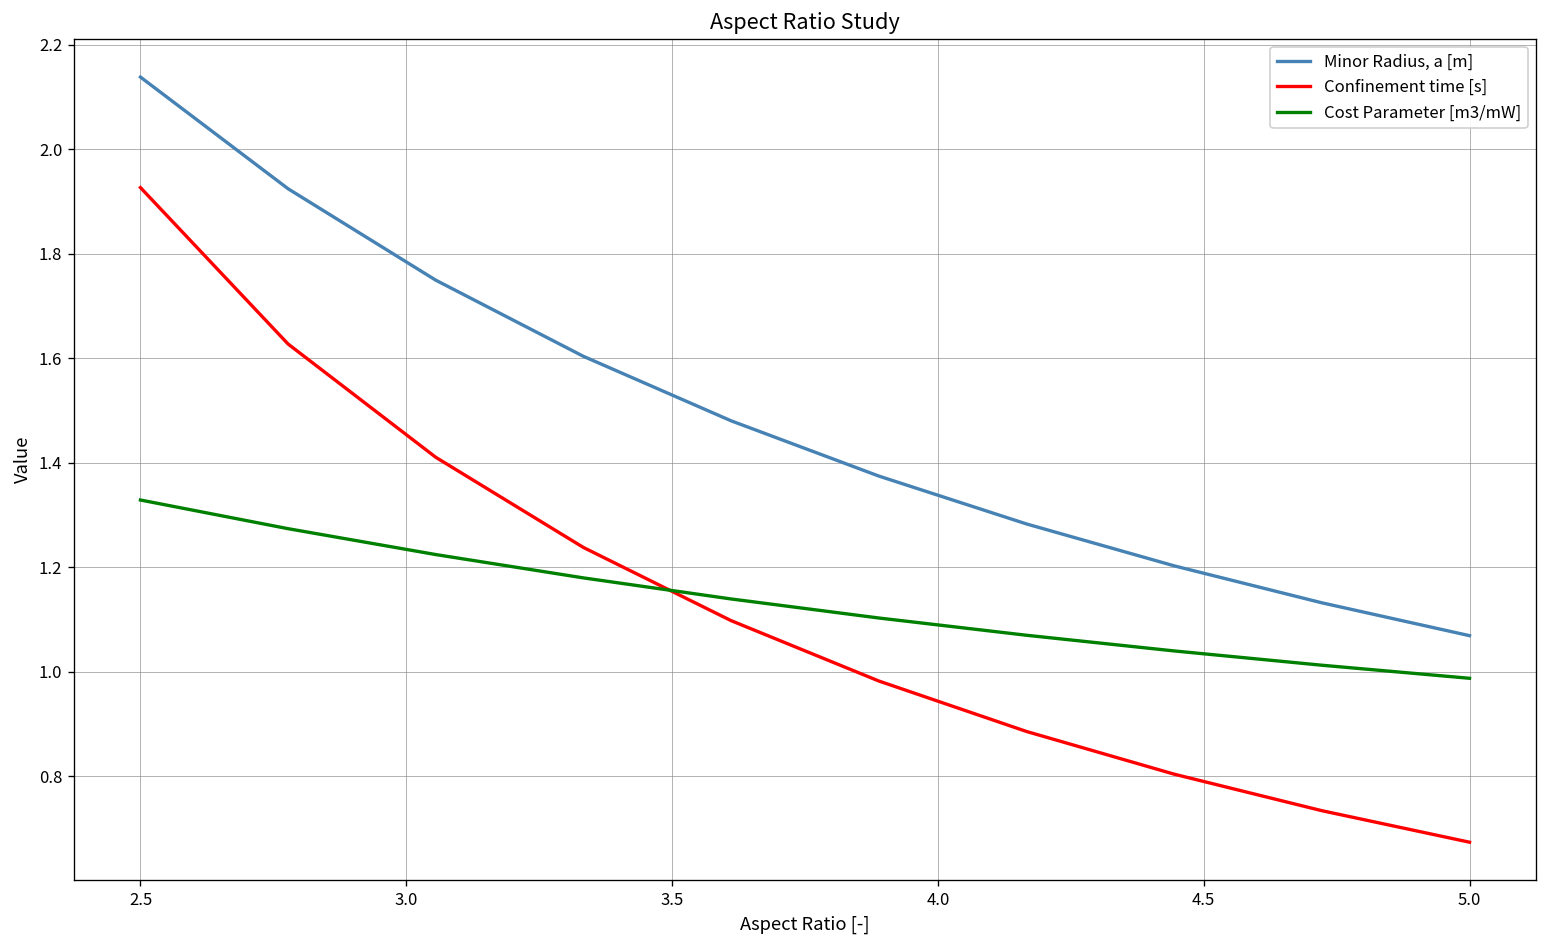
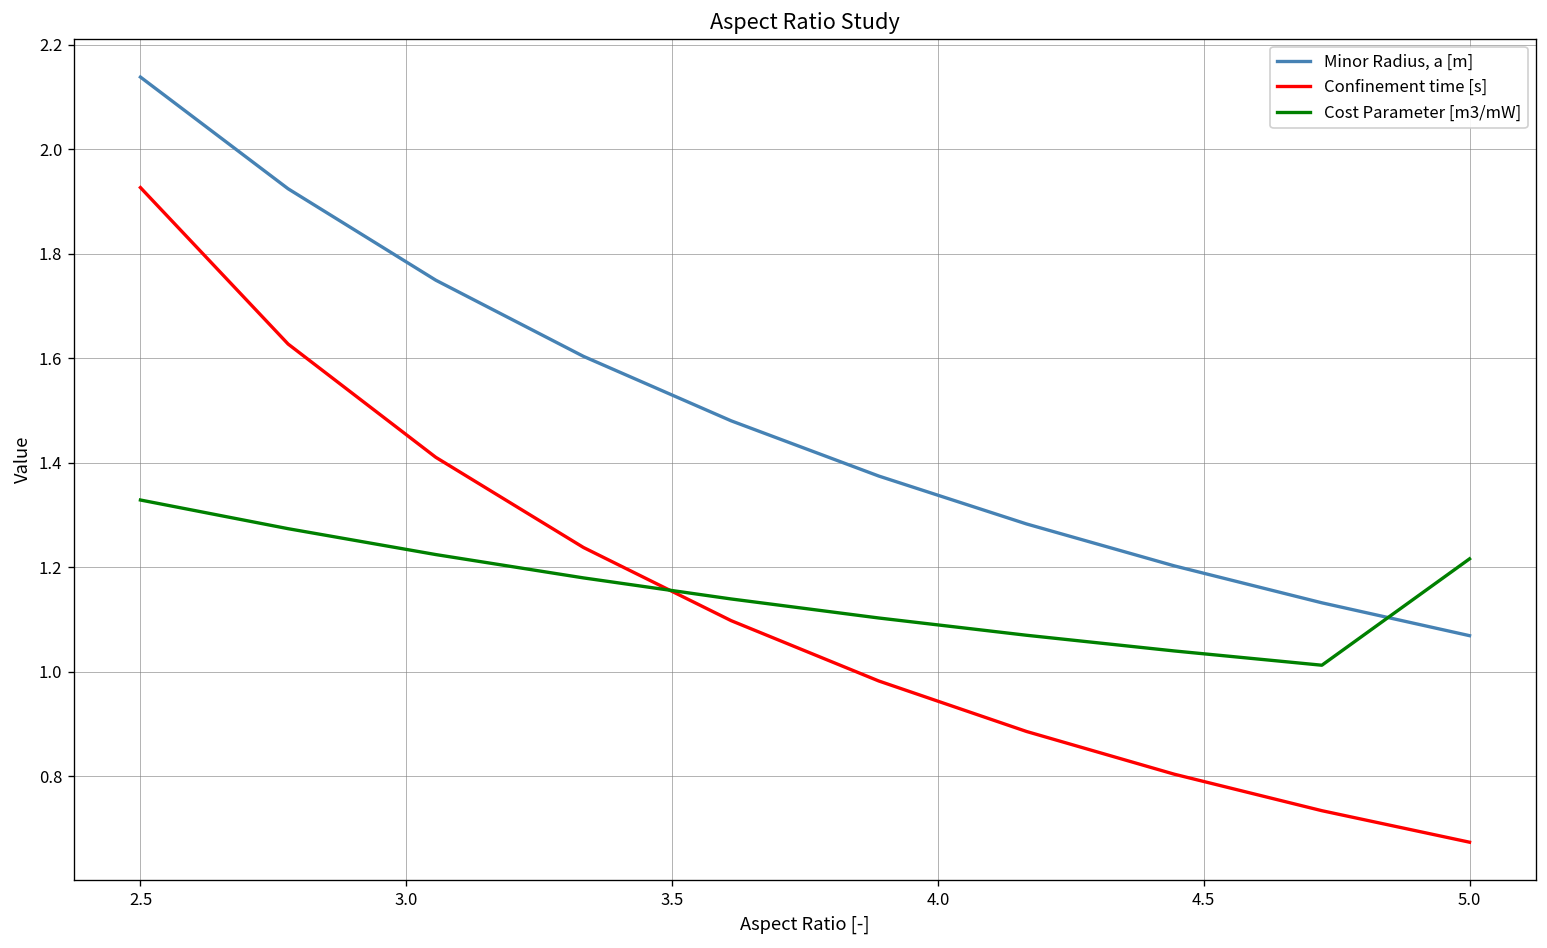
  {
    "Minor Radius, a [m]": {
      "2.5": 2.14,
      "5.0": 1.07
    },
    "Confinement time [s]": {
      "2.5": 1.93,
      "5.0": 0.67
    },
    "Cost Parameter [m3/mW]": {
      "2.5": 1.33,
-     "5.0": 0.99
+     "5.0": 1.22
    }
  }
